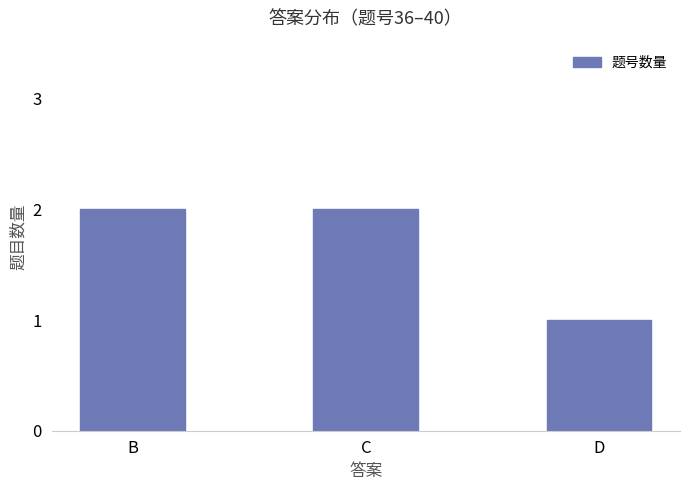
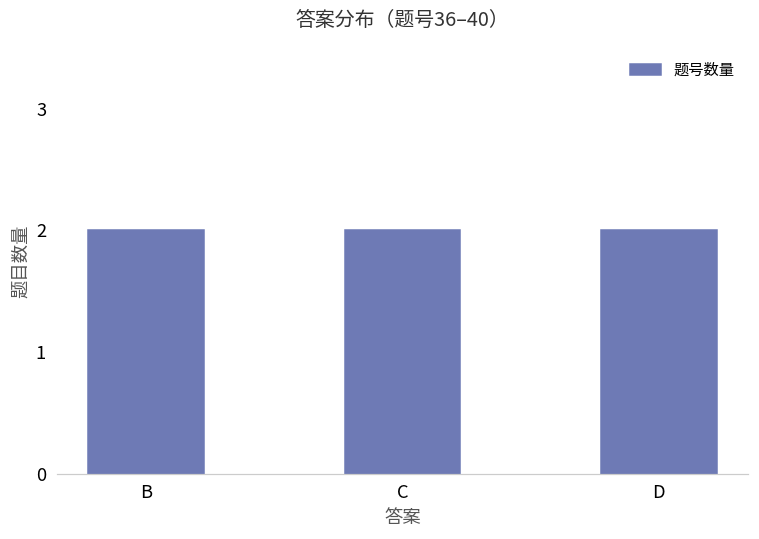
  {
    "B": 2,
    "C": 2,
-   "D": 1
+   "D": 2
  }
